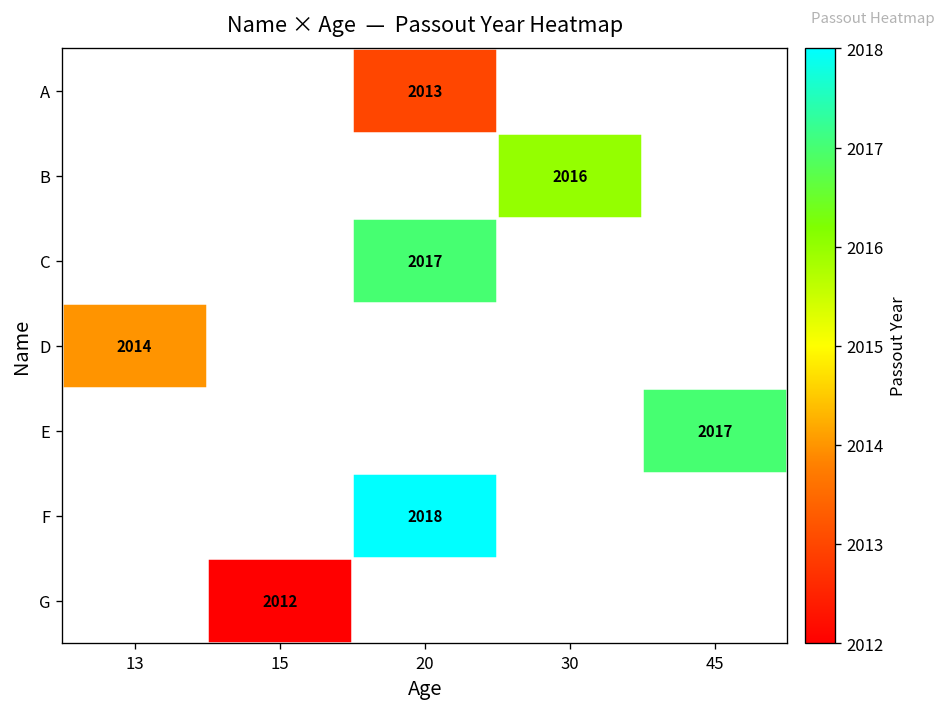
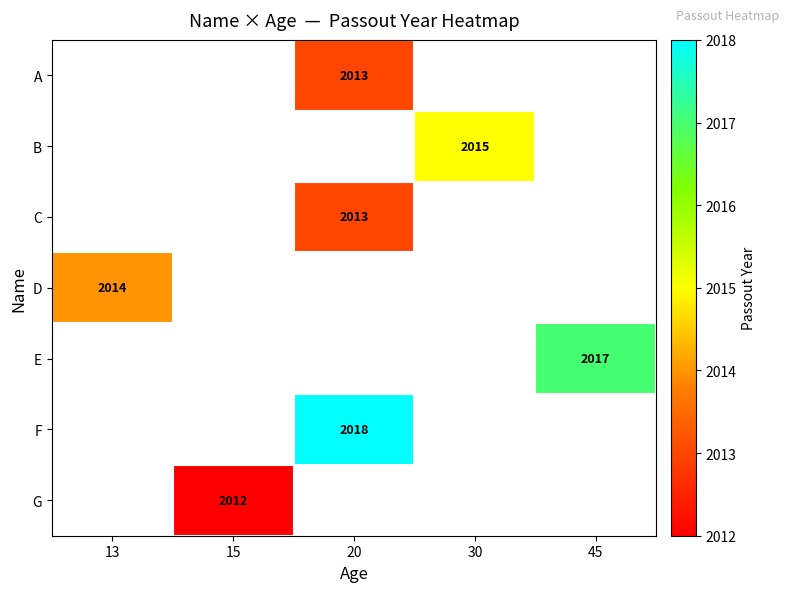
  {
    "A": {
      "20": 2013
    },
    "B": {
-     "30": 2016
+     "30": 2015
    },
    "C": {
-     "20": 2017
+     "20": 2013
    },
    "D": {
      "13": 2014
    },
    "E": {
      "45": 2017
    },
    "F": {
      "20": 2018
    },
    "G": {
      "15": 2012
    }
  }
